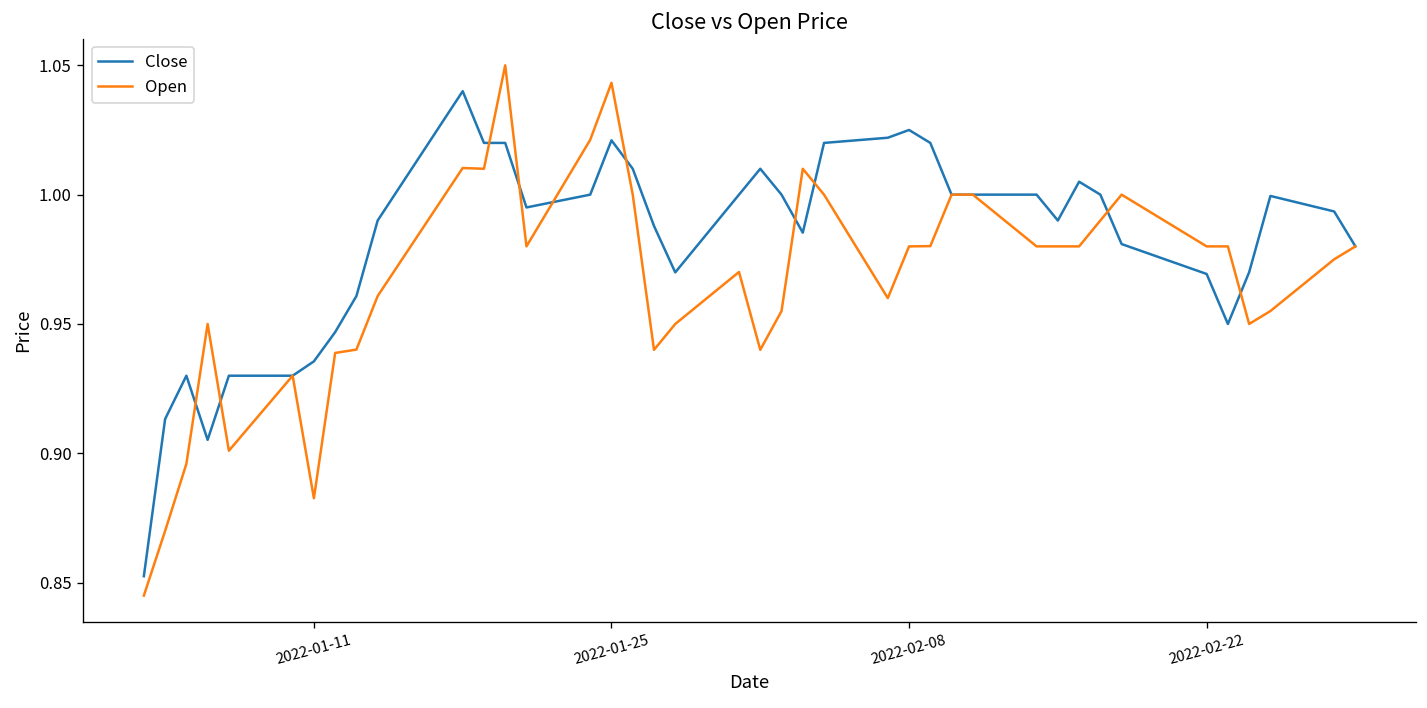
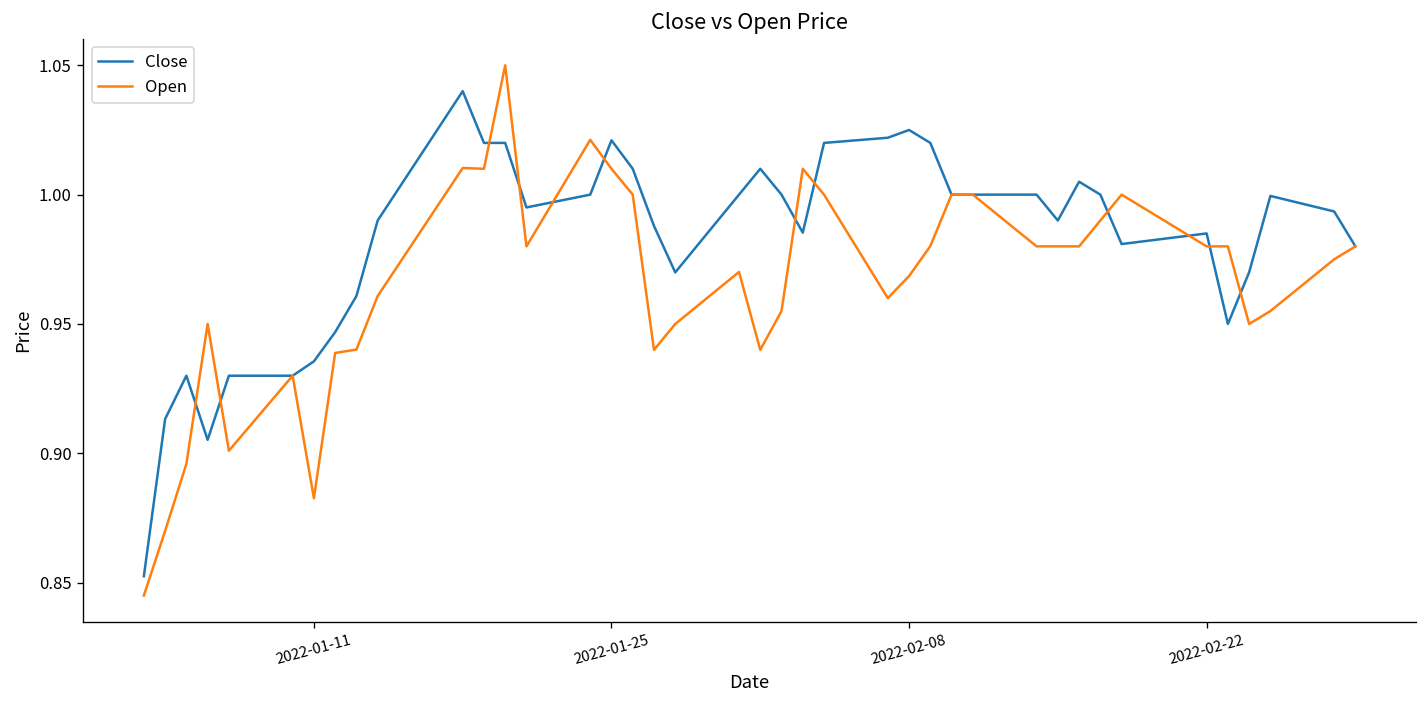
  {
    "Close": {
      "2022-01-11": 0.936,
      "2022-01-25": 1.021,
      "2022-02-08": 1.025,
-     "2022-02-22": 0.969
+     "2022-02-22": 0.985
    },
    "Open": {
      "2022-01-11": 0.883,
-     "2022-01-25": 1.043,
-     "2022-02-08": 0.980,
+     "2022-01-25": 1.010,
+     "2022-02-08": 0.969,
      "2022-02-22": 0.980
    }
  }
